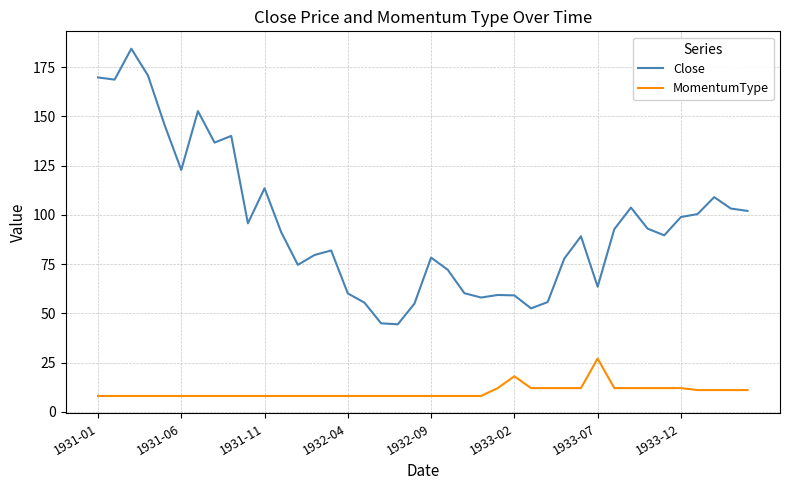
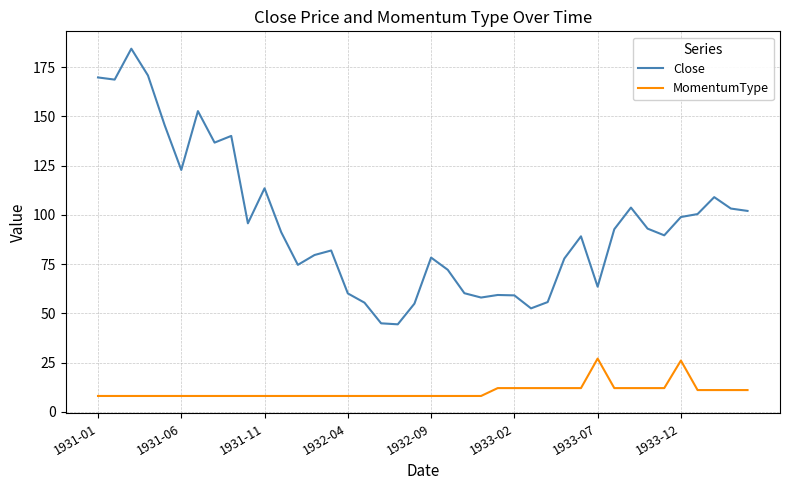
  {
    "Close": {
      "1931-01": 170,
      "1931-06": 123,
      "1931-11": 114,
      "1932-04": 60,
      "1932-09": 78,
      "1933-02": 59,
      "1933-07": 64,
      "1933-12": 99
    },
    "MomentumType": {
      "1931-01": 8,
      "1931-06": 8,
      "1931-11": 8,
      "1932-04": 8,
      "1932-09": 8,
-     "1933-02": 18,
+     "1933-02": 12,
      "1933-07": 27,
-     "1933-12": 12
+     "1933-12": 26
    }
  }
